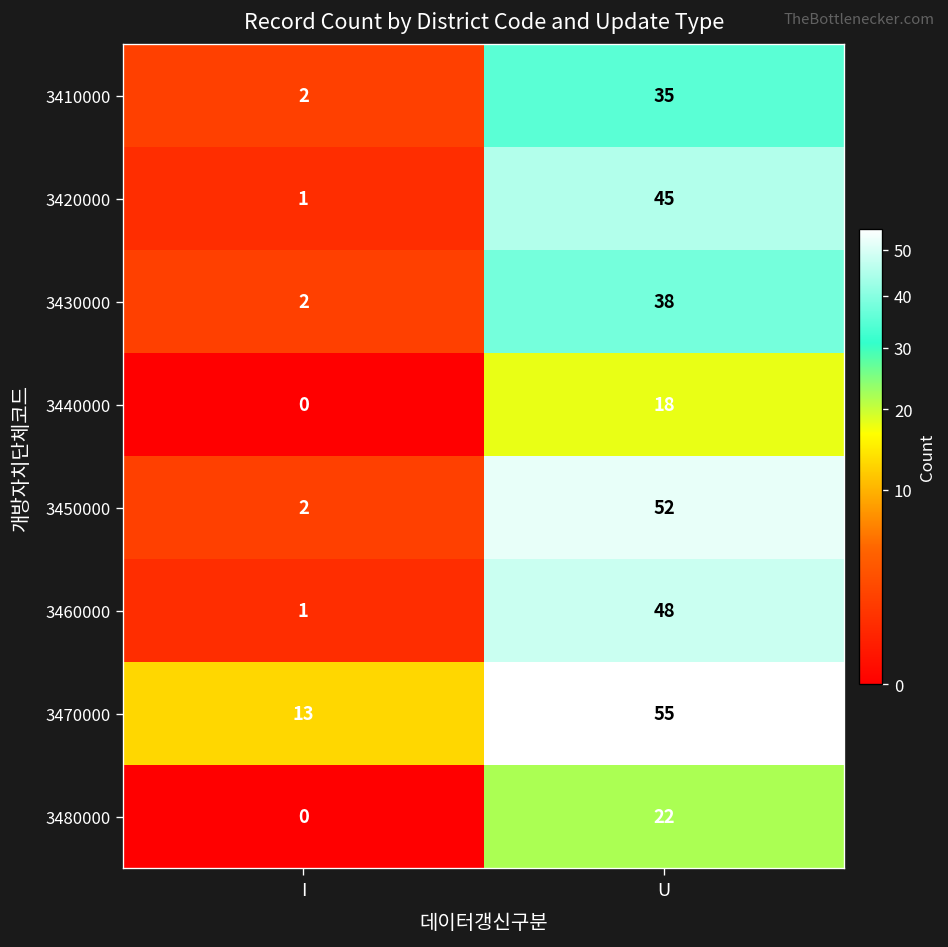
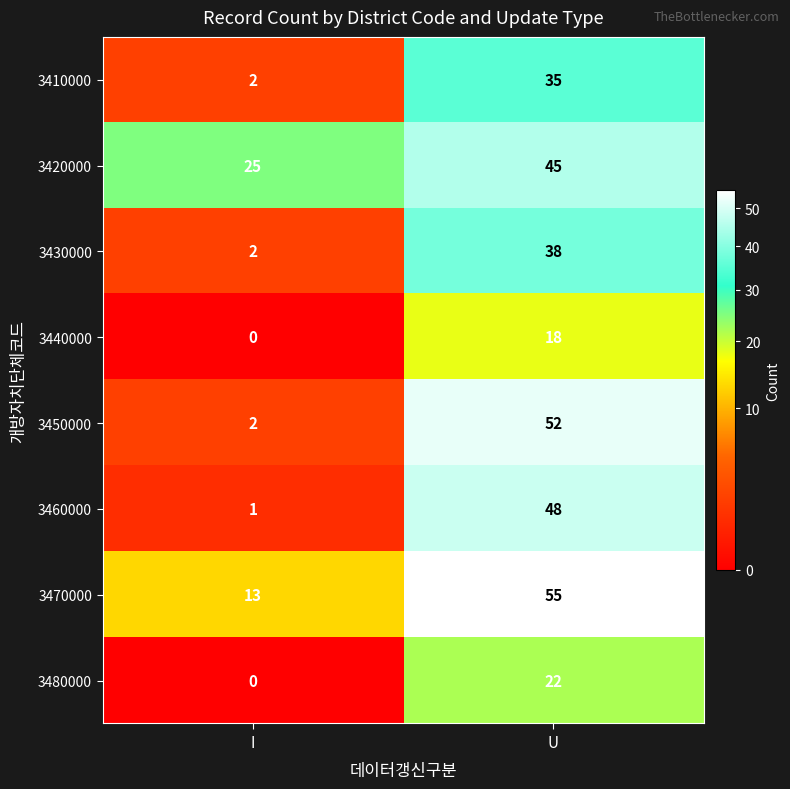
  {
    "3410000": {
      "I": 2,
      "U": 35
    },
    "3420000": {
-     "I": 1,
+     "I": 25,
      "U": 45
    },
    "3430000": {
      "I": 2,
      "U": 38
    },
    "3440000": {
      "I": 0,
      "U": 18
    },
    "3450000": {
      "I": 2,
      "U": 52
    },
    "3460000": {
      "I": 1,
      "U": 48
    },
    "3470000": {
      "I": 13,
      "U": 55
    },
    "3480000": {
      "I": 0,
      "U": 22
    }
  }
